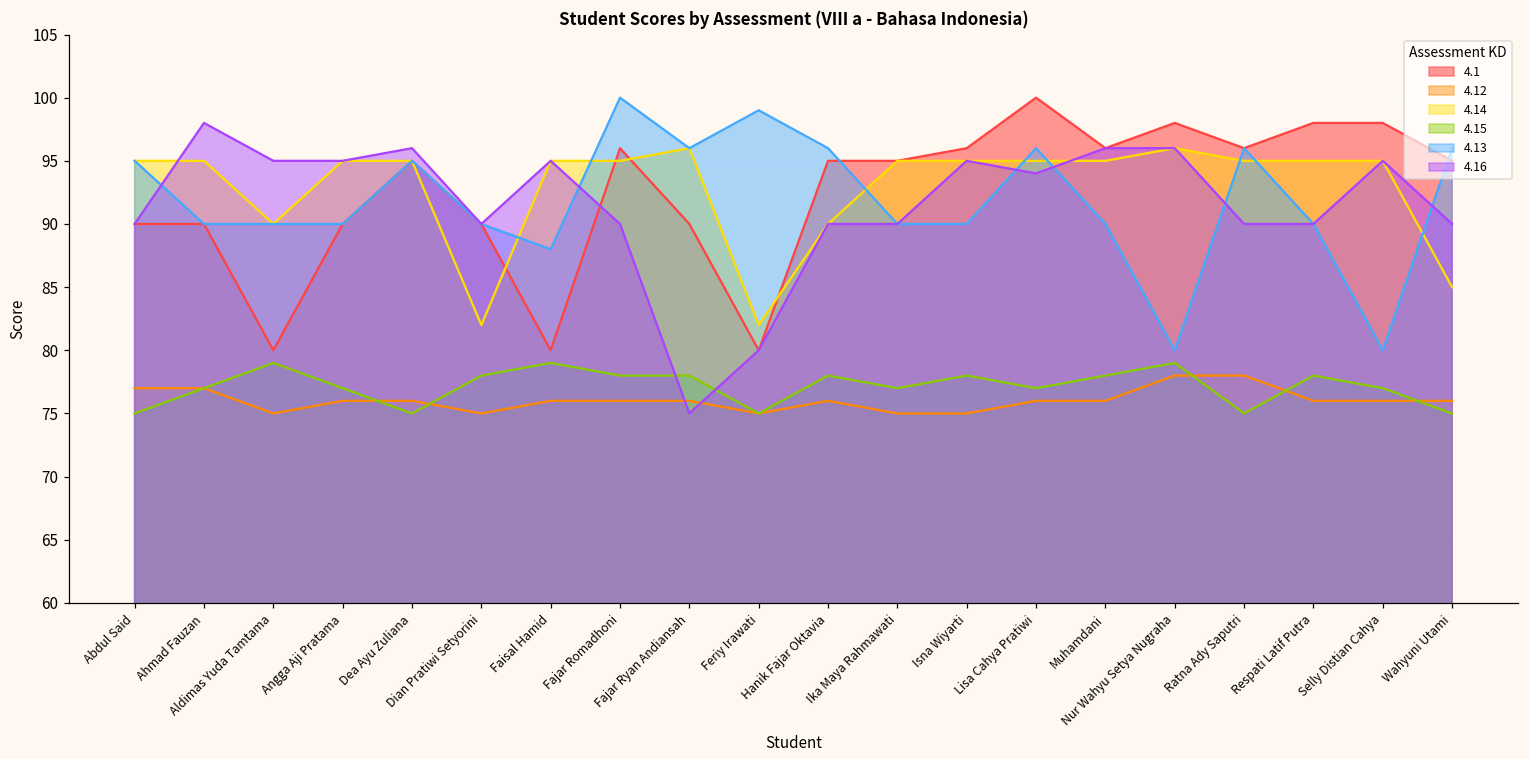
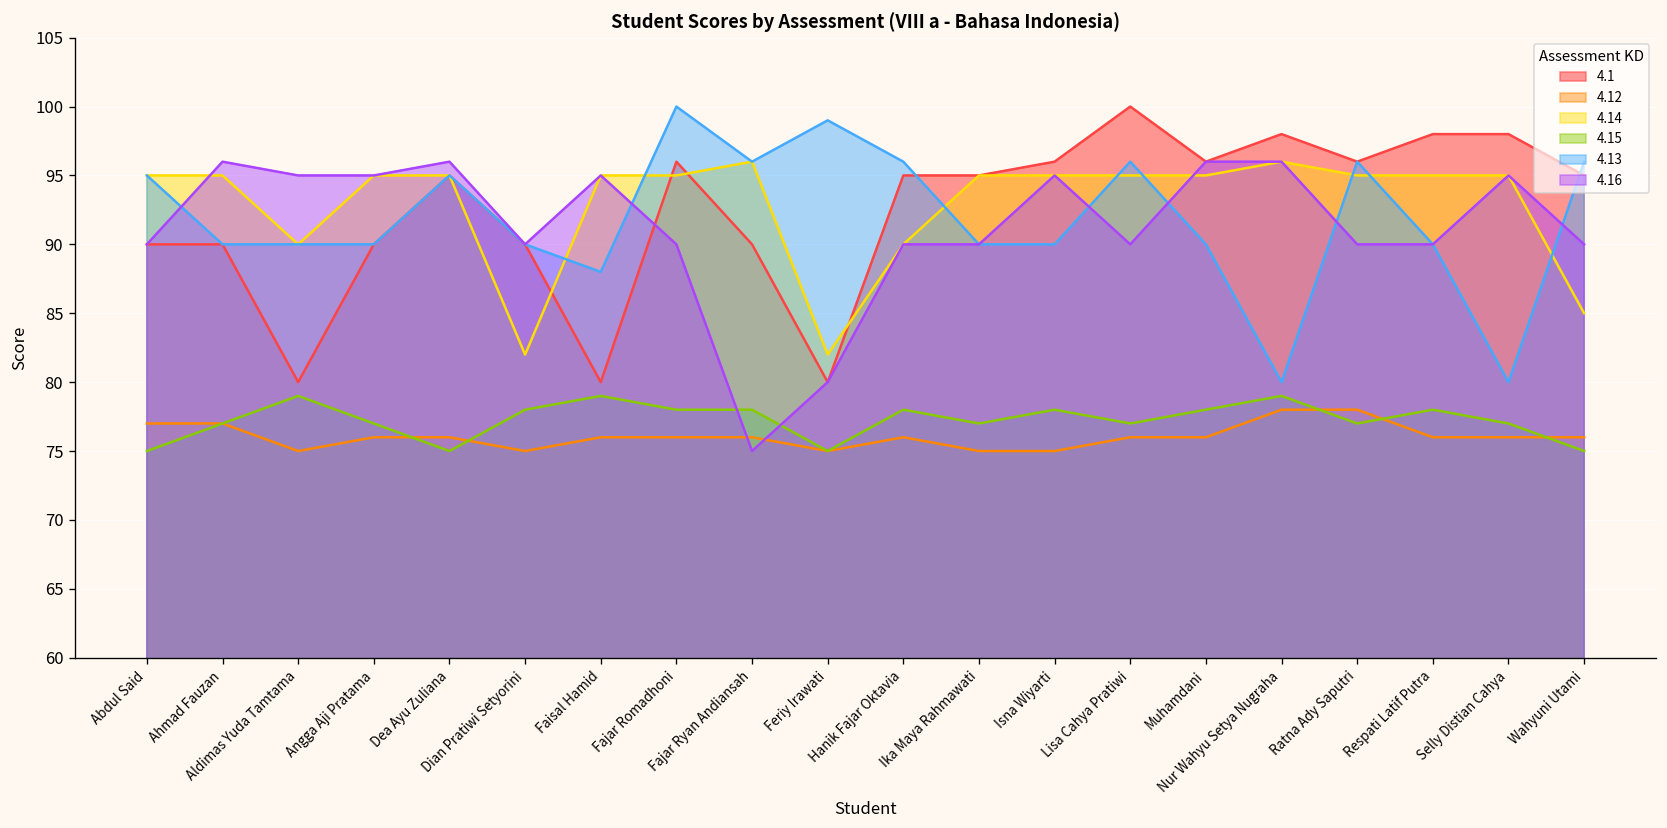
  {
    "4.1": {
      "Aldimas Yuda Tamtama": 80,
      "Faisal Hamid": 80,
      "Fajar Romadhoni": 96,
      "Fajar Ryan Andiansah": 90,
      "Hanik Fajar Oktavia": 95,
      "Isna Wiyarti": 96,
      "Lisa Cahya Pratiwi": 100,
      "Nur Wahyu Setya Nugraha": 98,
      "Respati Latif Putra": 98,
      "Selly Distian Cahya": 98
    },
    "4.15": {
      "Abdul Said": 75,
      "Aldimas Yuda Tamtama": 79,
      "Angga Aji Pratama": 77,
      "Dea Ayu Zuliana": 75,
      "Dian Pratiwi Setyorini": 78,
      "Faisal Hamid": 79,
      "Fajar Romadhoni": 78,
      "Fajar Ryan Andiansah": 78,
      "Hanik Fajar Oktavia": 78,
      "Ika Maya Rahmawati": 77,
      "Isna Wiyarti": 78,
      "Lisa Cahya Pratiwi": 77,
      "Muhamdani": 78,
      "Nur Wahyu Setya Nugraha": 79,
-     "Ratna Ady Saputri": 75,
+     "Ratna Ady Saputri": 77,
      "Respati Latif Putra": 78,
      "Selly Distian Cahya": 77,
      "Wahyuni Utami": 75
    },
    "4.13": {
      "Faisal Hamid": 88,
      "Fajar Romadhoni": 100,
      "Feriy Irawati": 99,
      "Hanik Fajar Oktavia": 96,
      "Isna Wiyarti": 90,
      "Lisa Cahya Pratiwi": 96,
      "Muhamdani": 90,
      "Nur Wahyu Setya Nugraha": 80,
      "Selly Distian Cahya": 80
    },
    "4.16": {
-     "Ahmad Fauzan": 98,
+     "Ahmad Fauzan": 96,
      "Aldimas Yuda Tamtama": 95,
      "Dea Ayu Zuliana": 96,
      "Fajar Romadhoni": 90,
      "Fajar Ryan Andiansah": 75,
-     "Lisa Cahya Pratiwi": 94,
+     "Lisa Cahya Pratiwi": 90,
      "Ratna Ady Saputri": 90,
      "Wahyuni Utami": 90
    }
  }
